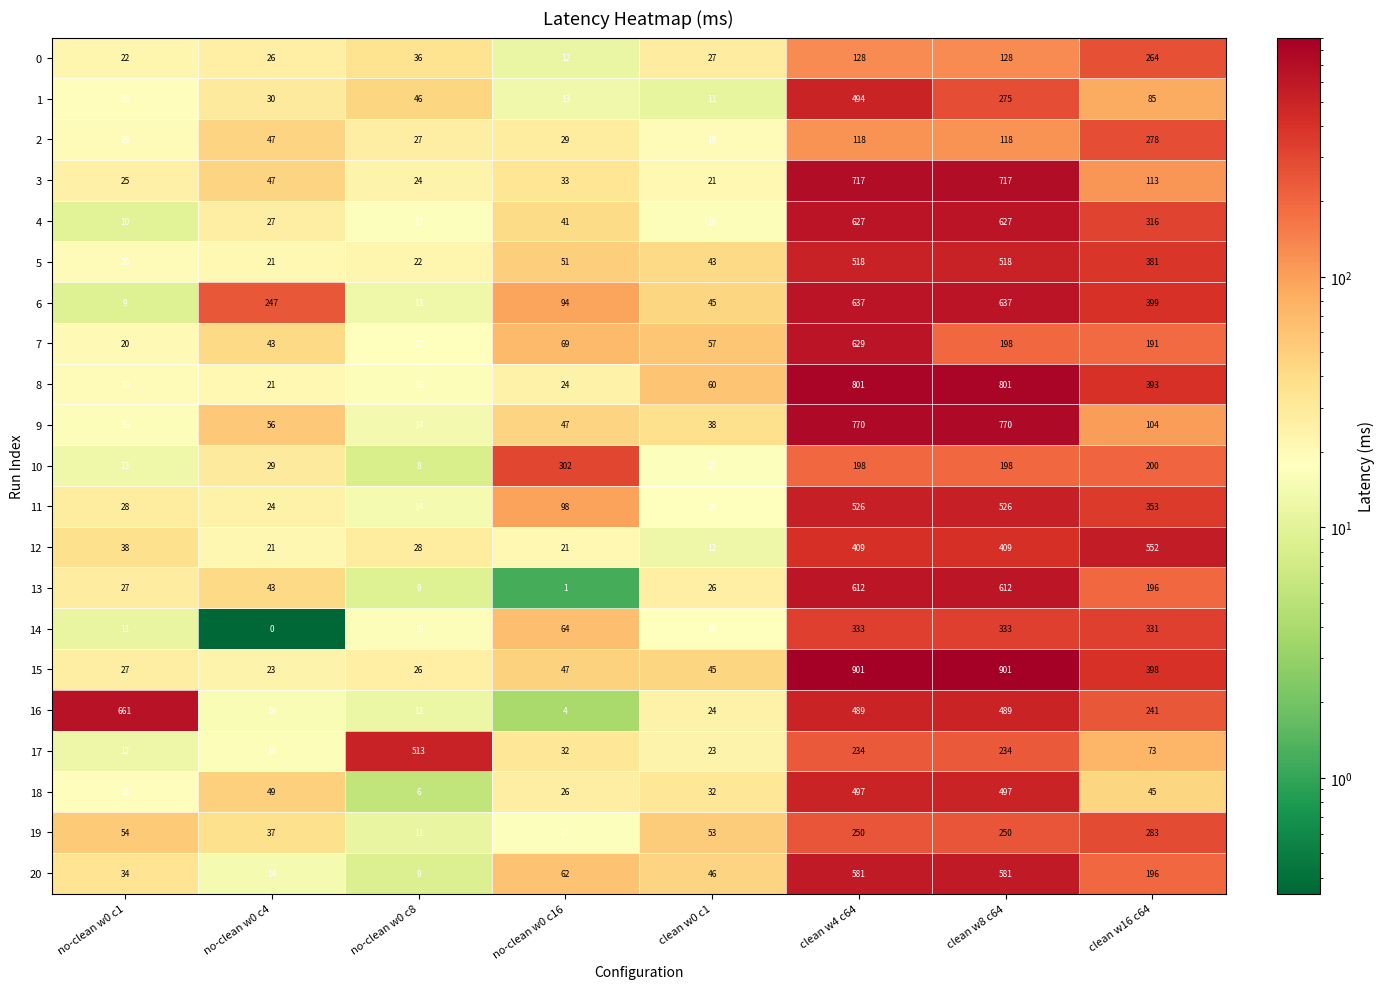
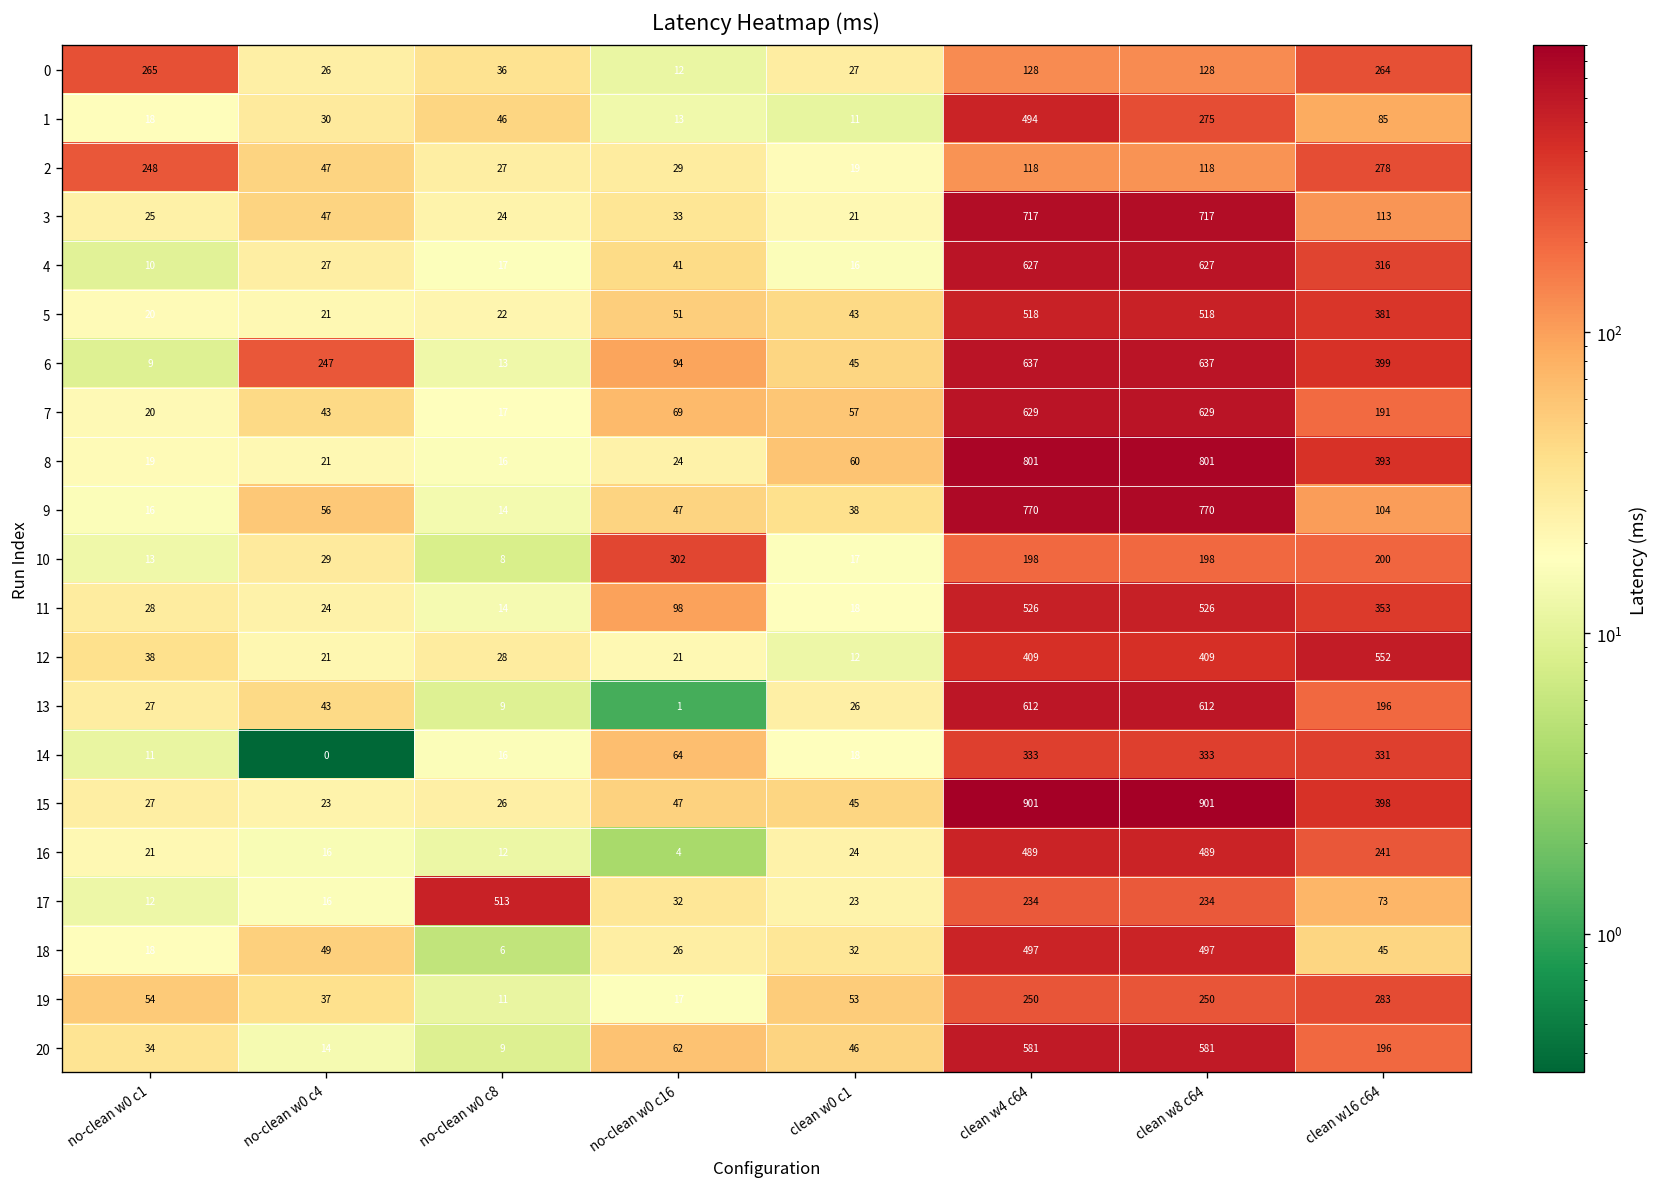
  {
    "0": {
-     "no-clean w0 c1": 22,
+     "no-clean w0 c1": 265,
      "no-clean w0 c4": 26,
      "no-clean w0 c8": 36,
      "no-clean w0 c16": 12,
      "clean w0 c1": 27,
      "clean w4 c64": 128,
      "clean w8 c64": 128,
      "clean w16 c64": 264
    },
    "1": {
      "no-clean w0 c1": 18,
      "no-clean w0 c4": 30,
      "no-clean w0 c8": 46,
      "no-clean w0 c16": 13,
      "clean w0 c1": 11,
      "clean w4 c64": 494,
      "clean w8 c64": 275,
      "clean w16 c64": 85
    },
    "2": {
-     "no-clean w0 c1": 19,
+     "no-clean w0 c1": 248,
      "no-clean w0 c4": 47,
      "no-clean w0 c8": 27,
      "no-clean w0 c16": 29,
      "clean w0 c1": 19,
      "clean w4 c64": 118,
      "clean w8 c64": 118,
      "clean w16 c64": 278
    },
    "3": {
      "no-clean w0 c1": 25,
      "no-clean w0 c4": 47,
      "no-clean w0 c8": 24,
      "no-clean w0 c16": 33,
      "clean w0 c1": 21,
      "clean w4 c64": 717,
      "clean w8 c64": 717,
      "clean w16 c64": 113
    },
    "4": {
      "no-clean w0 c1": 10,
      "no-clean w0 c4": 27,
      "no-clean w0 c8": 17,
      "no-clean w0 c16": 41,
      "clean w0 c1": 16,
      "clean w4 c64": 627,
      "clean w8 c64": 627,
      "clean w16 c64": 316
    },
    "5": {
      "no-clean w0 c1": 20,
      "no-clean w0 c4": 21,
      "no-clean w0 c8": 22,
      "no-clean w0 c16": 51,
      "clean w0 c1": 43,
      "clean w4 c64": 518,
      "clean w8 c64": 518,
      "clean w16 c64": 381
    },
    "6": {
      "no-clean w0 c1": 9,
      "no-clean w0 c4": 247,
      "no-clean w0 c8": 13,
      "no-clean w0 c16": 94,
      "clean w0 c1": 45,
      "clean w4 c64": 637,
      "clean w8 c64": 637,
      "clean w16 c64": 399
    },
    "7": {
      "no-clean w0 c1": 20,
      "no-clean w0 c4": 43,
      "no-clean w0 c8": 17,
      "no-clean w0 c16": 69,
      "clean w0 c1": 57,
      "clean w4 c64": 629,
-     "clean w8 c64": 198,
+     "clean w8 c64": 629,
      "clean w16 c64": 191
    },
    "8": {
      "no-clean w0 c1": 19,
      "no-clean w0 c4": 21,
      "no-clean w0 c8": 16,
      "no-clean w0 c16": 24,
      "clean w0 c1": 60,
      "clean w4 c64": 801,
      "clean w8 c64": 801,
      "clean w16 c64": 393
    },
    "9": {
      "no-clean w0 c1": 16,
      "no-clean w0 c4": 56,
      "no-clean w0 c8": 14,
      "no-clean w0 c16": 47,
      "clean w0 c1": 38,
      "clean w4 c64": 770,
      "clean w8 c64": 770,
      "clean w16 c64": 104
    },
    "10": {
      "no-clean w0 c1": 13,
      "no-clean w0 c4": 29,
      "no-clean w0 c8": 8,
      "no-clean w0 c16": 302,
      "clean w0 c1": 17,
      "clean w4 c64": 198,
      "clean w8 c64": 198,
      "clean w16 c64": 200
    },
    "11": {
      "no-clean w0 c1": 28,
      "no-clean w0 c4": 24,
      "no-clean w0 c8": 14,
      "no-clean w0 c16": 98,
      "clean w0 c1": 18,
      "clean w4 c64": 526,
      "clean w8 c64": 526,
      "clean w16 c64": 353
    },
    "12": {
      "no-clean w0 c1": 38,
      "no-clean w0 c4": 21,
      "no-clean w0 c8": 28,
      "no-clean w0 c16": 21,
      "clean w0 c1": 12,
      "clean w4 c64": 409,
      "clean w8 c64": 409,
      "clean w16 c64": 552
    },
    "13": {
      "no-clean w0 c1": 27,
      "no-clean w0 c4": 43,
      "no-clean w0 c8": 9,
      "no-clean w0 c16": 1,
      "clean w0 c1": 26,
      "clean w4 c64": 612,
      "clean w8 c64": 612,
      "clean w16 c64": 196
    },
    "14": {
      "no-clean w0 c1": 11,
      "no-clean w0 c4": 0,
      "no-clean w0 c8": 16,
      "no-clean w0 c16": 64,
      "clean w0 c1": 18,
      "clean w4 c64": 333,
      "clean w8 c64": 333,
      "clean w16 c64": 331
    },
    "15": {
      "no-clean w0 c1": 27,
      "no-clean w0 c4": 23,
      "no-clean w0 c8": 26,
      "no-clean w0 c16": 47,
      "clean w0 c1": 45,
      "clean w4 c64": 901,
      "clean w8 c64": 901,
      "clean w16 c64": 398
    },
    "16": {
-     "no-clean w0 c1": 661,
+     "no-clean w0 c1": 21,
      "no-clean w0 c4": 16,
      "no-clean w0 c8": 12,
      "no-clean w0 c16": 4,
      "clean w0 c1": 24,
      "clean w4 c64": 489,
      "clean w8 c64": 489,
      "clean w16 c64": 241
    },
    "17": {
      "no-clean w0 c1": 12,
      "no-clean w0 c4": 16,
      "no-clean w0 c8": 513,
      "no-clean w0 c16": 32,
      "clean w0 c1": 23,
      "clean w4 c64": 234,
      "clean w8 c64": 234,
      "clean w16 c64": 73
    },
    "18": {
      "no-clean w0 c1": 18,
      "no-clean w0 c4": 49,
      "no-clean w0 c8": 6,
      "no-clean w0 c16": 26,
      "clean w0 c1": 32,
      "clean w4 c64": 497,
      "clean w8 c64": 497,
      "clean w16 c64": 45
    },
    "19": {
      "no-clean w0 c1": 54,
      "no-clean w0 c4": 37,
      "no-clean w0 c8": 11,
      "no-clean w0 c16": 17,
      "clean w0 c1": 53,
      "clean w4 c64": 250,
      "clean w8 c64": 250,
      "clean w16 c64": 283
    },
    "20": {
      "no-clean w0 c1": 34,
      "no-clean w0 c4": 14,
      "no-clean w0 c8": 9,
      "no-clean w0 c16": 62,
      "clean w0 c1": 46,
      "clean w4 c64": 581,
      "clean w8 c64": 581,
      "clean w16 c64": 196
    }
  }
